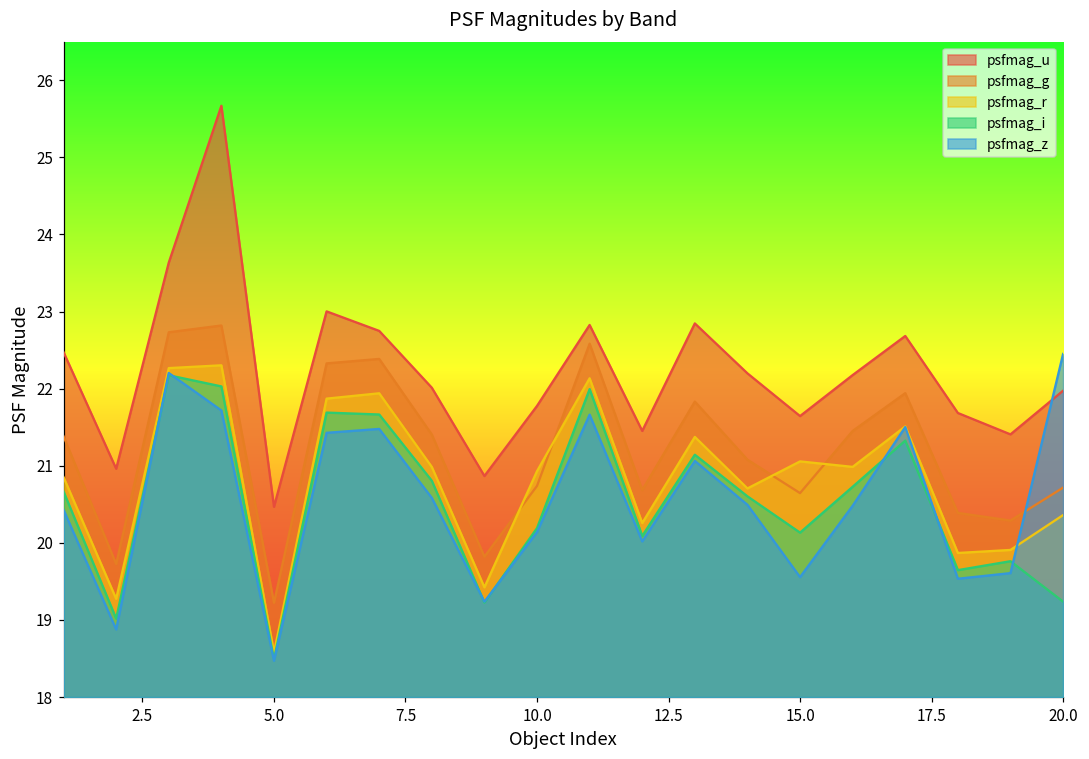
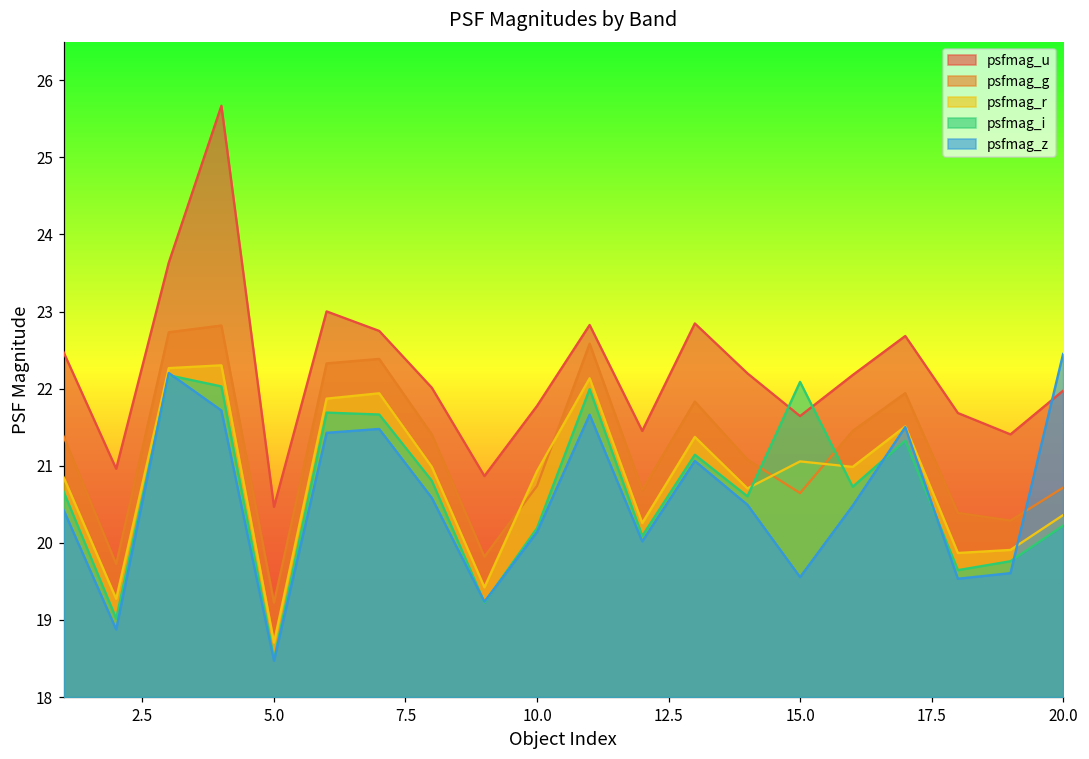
  {
    "psfmag_r": {
-     "5.0": 18.6,
+     "5.0": 18.7,
      "10.0": 20.9,
      "15.0": 21.1,
      "20.0": 20.4
    },
    "psfmag_i": {
      "10.0": 20.2,
-     "15.0": 20.1,
-     "20.0": 19.2
+     "15.0": 22.1,
+     "20.0": 20.2
    },
    "psfmag_z": {
      "10.0": 20.1,
      "15.0": 19.6,
      "20.0": 22.5
    }
  }
